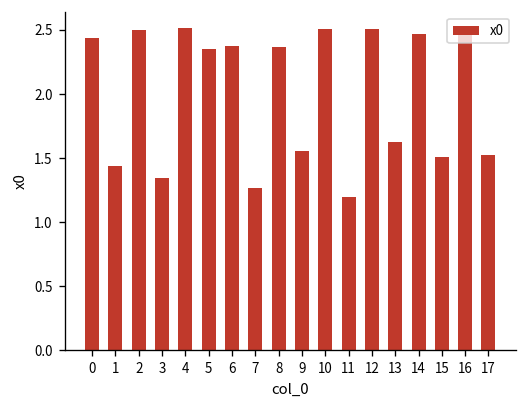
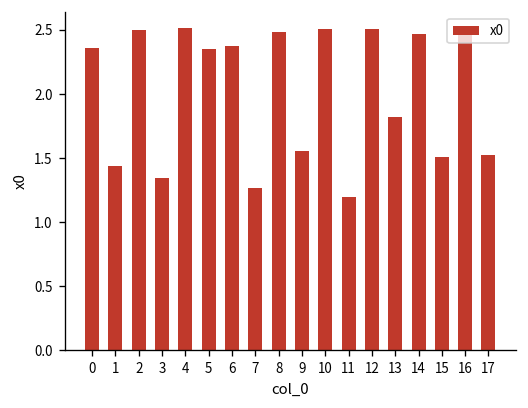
  {
-   "0": 2.44,
+   "0": 2.36,
    "1": 1.44,
    "2": 2.50,
    "3": 1.34,
    "4": 2.51,
    "5": 2.35,
    "6": 2.37,
    "7": 1.26,
-   "8": 2.36,
+   "8": 2.48,
    "9": 1.56,
    "10": 2.50,
    "11": 1.20,
    "12": 2.51,
-   "13": 1.63,
+   "13": 1.82,
    "14": 2.47,
    "15": 1.51,
    "17": 1.53
  }
